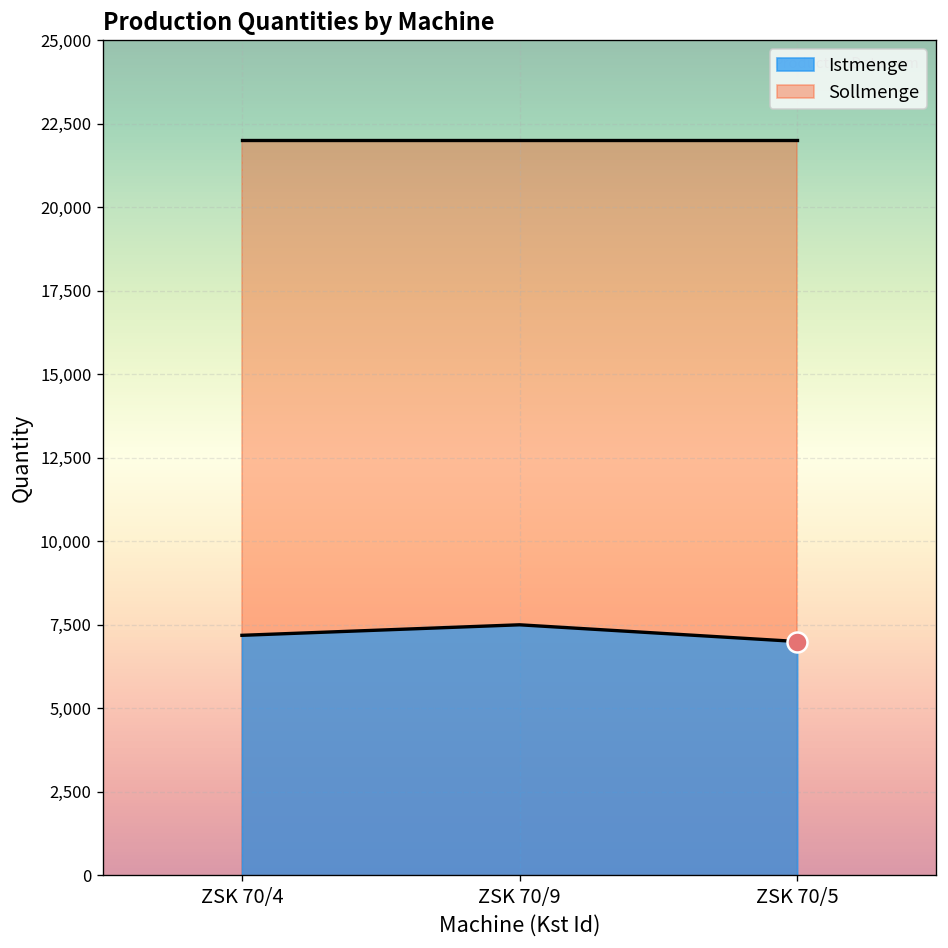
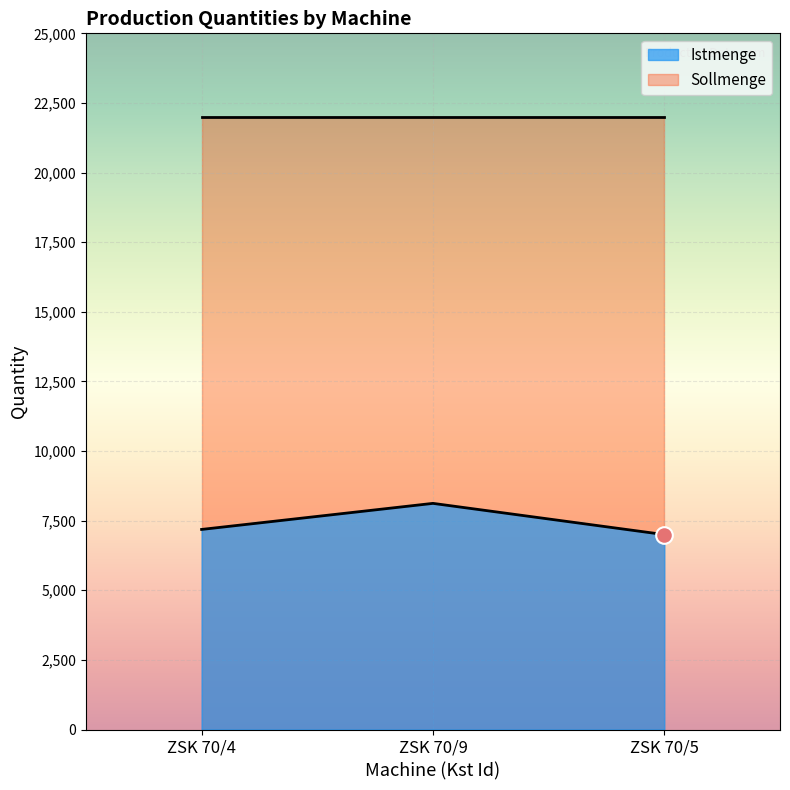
  {
    "Istmenge": {
      "ZSK 70/4": "7,200",
-     "ZSK 70/9": "7,500"
+     "ZSK 70/9": "8,100"
    },
    "Sollmenge": {
      "ZSK 70/4": "22,000",
      "ZSK 70/9": "22,000",
      "ZSK 70/5": "22,000"
    }
  }
